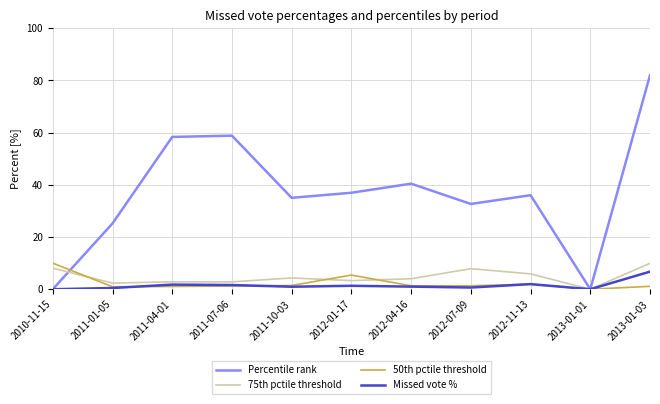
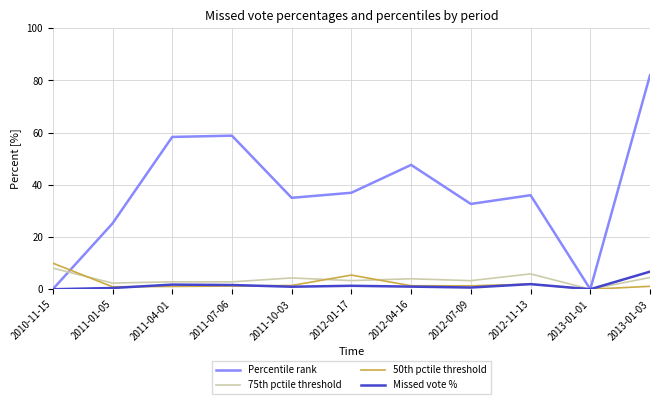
  {
    "Percentile rank": {
      "2011-01-05": 25,
      "2011-04-01": 58,
      "2011-07-06": 59,
      "2011-10-03": 35,
      "2012-01-17": 37,
-     "2012-04-16": 40,
+     "2012-04-16": 48,
      "2012-07-09": 33,
      "2012-11-13": 36,
      "2013-01-03": 82
    },
    "75th pctile threshold": {
      "2010-11-15": 8,
      "2011-01-05": 2,
      "2011-04-01": 3,
      "2011-07-06": 3,
      "2011-10-03": 4,
      "2012-01-17": 3,
      "2012-04-16": 4,
-     "2012-07-09": 8,
+     "2012-07-09": 3,
      "2012-11-13": 6,
-     "2013-01-03": 10
+     "2013-01-03": 4
    },
    "50th pctile threshold": {
      "2010-11-15": 10,
      "2012-01-17": 5,
      "2013-01-03": 1
    },
    "Missed vote %": {
      "2012-01-17": 1,
      "2013-01-03": 7
    }
  }
